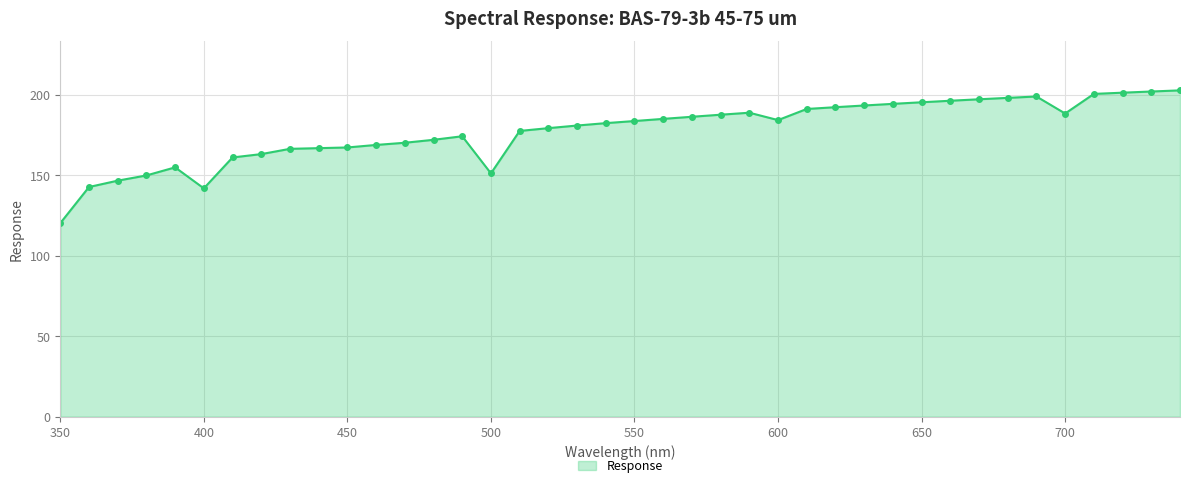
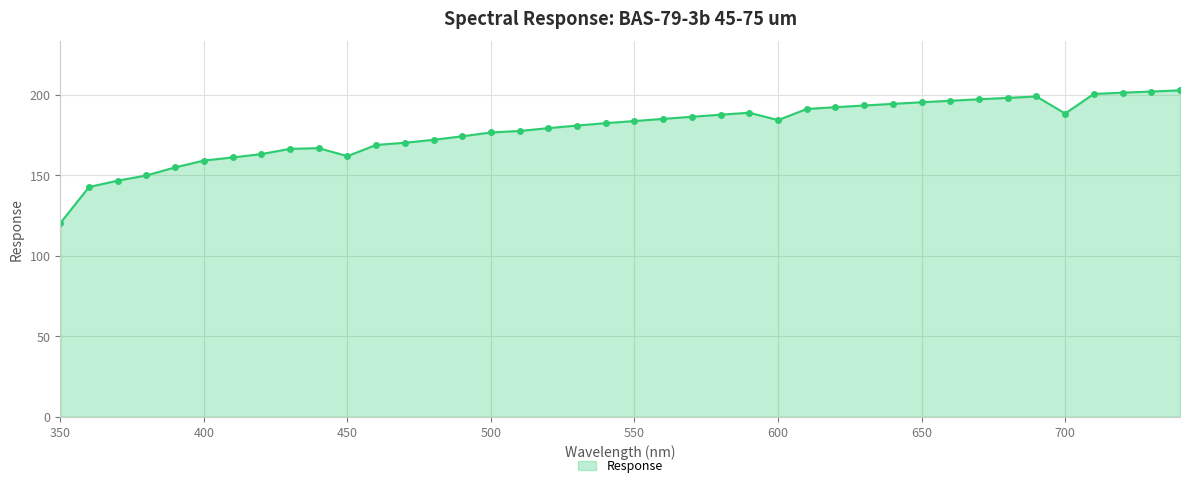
  {
    "350": 120,
-   "400": 142,
-   "450": 167,
-   "500": 151,
+   "400": 159,
+   "450": 162,
+   "500": 177,
    "550": 184,
    "600": 184,
    "650": 195,
    "700": 188
  }
